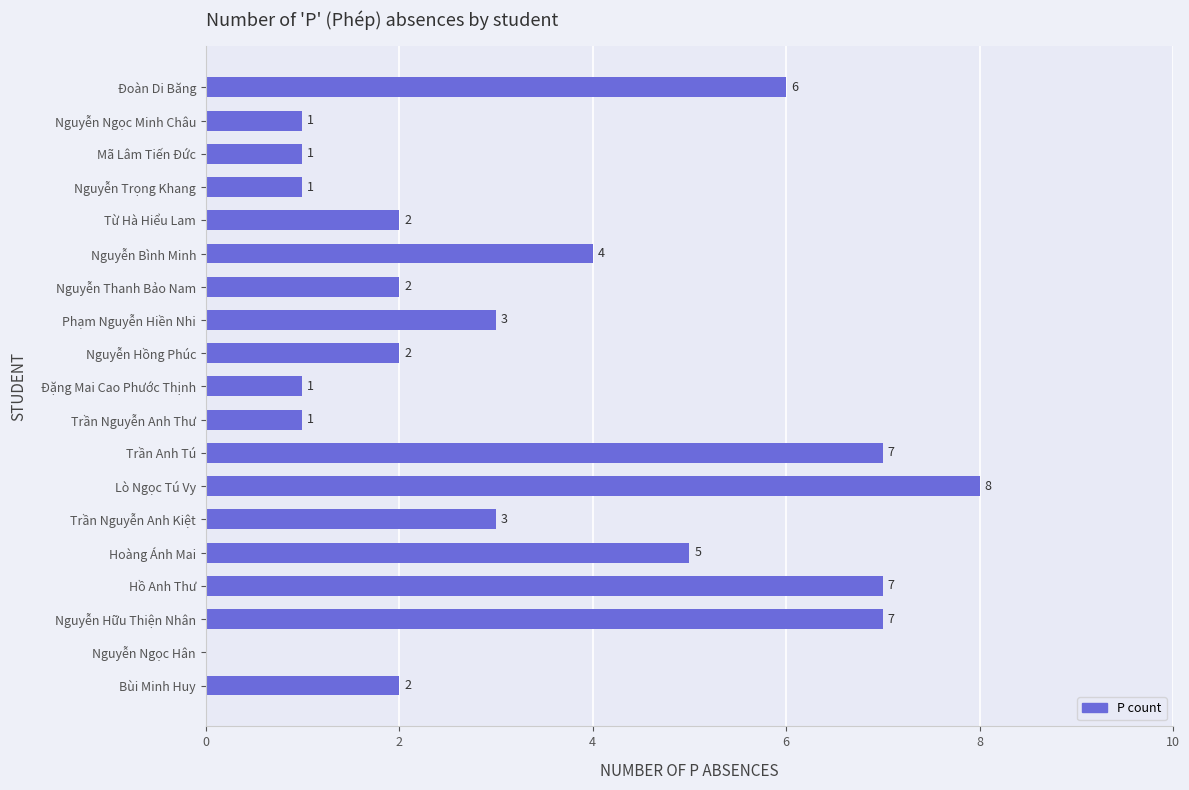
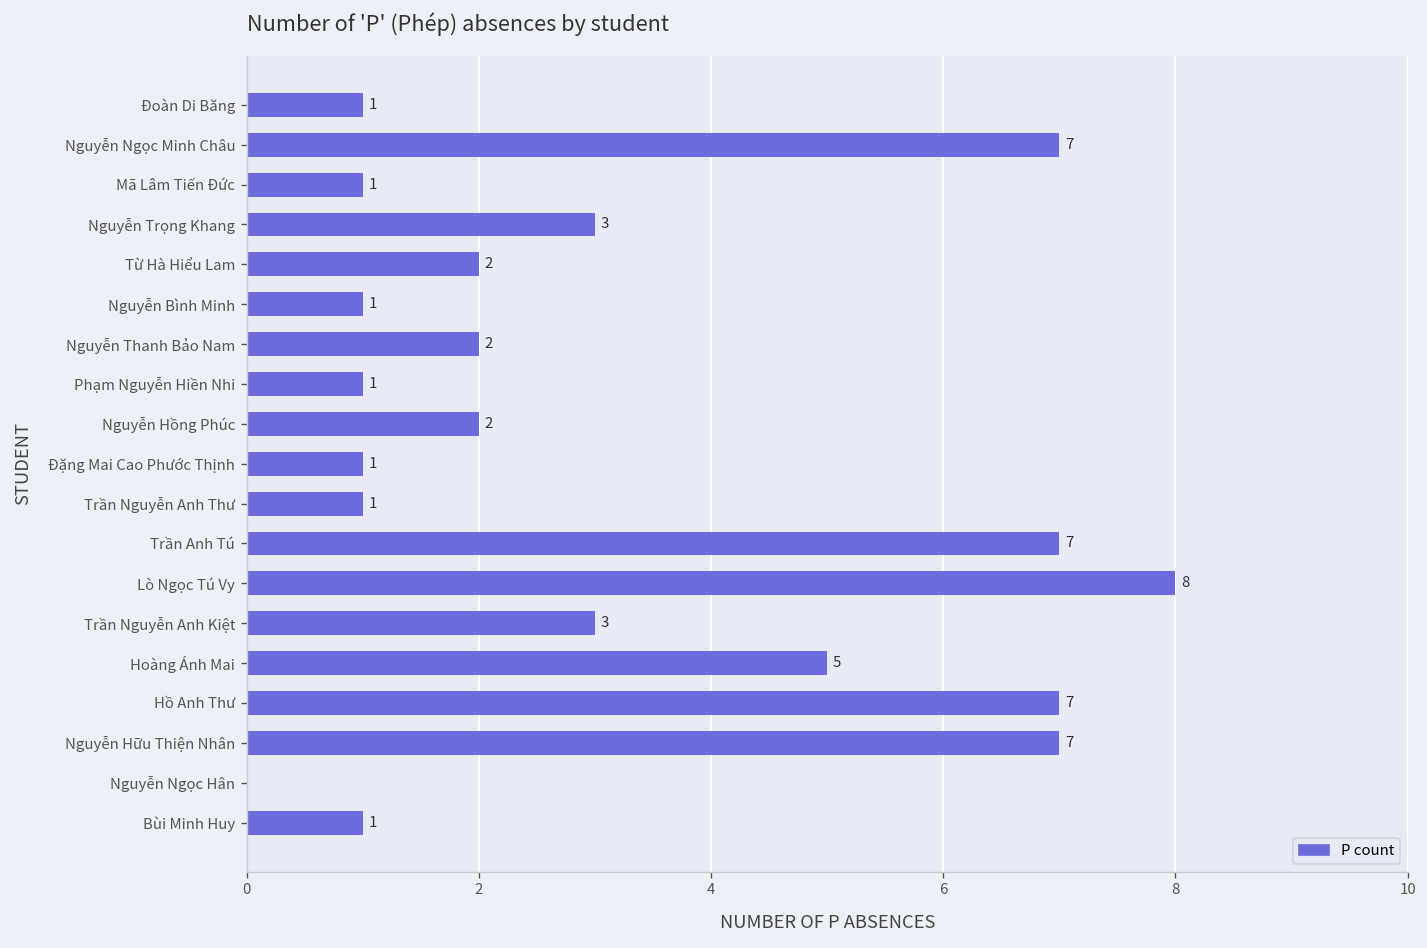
  {
-   "Đoàn Di Băng": 6,
-   "Nguyễn Ngọc Minh Châu": 1,
+   "Đoàn Di Băng": 1,
+   "Nguyễn Ngọc Minh Châu": 7,
    "Mã Lâm Tiến Đức": 1,
-   "Nguyễn Trọng Khang": 1,
+   "Nguyễn Trọng Khang": 3,
    "Từ Hà Hiểu Lam": 2,
-   "Nguyễn Bình Minh": 4,
+   "Nguyễn Bình Minh": 1,
    "Nguyễn Thanh Bảo Nam": 2,
-   "Phạm Nguyễn Hiền Nhi": 3,
+   "Phạm Nguyễn Hiền Nhi": 1,
    "Nguyễn Hồng Phúc": 2,
    "Đặng Mai Cao Phước Thịnh": 1,
    "Trần Nguyễn Anh Thư": 1,
    "Trần Anh Tú": 7,
    "Lò Ngọc Tú Vy": 8,
    "Trần Nguyễn Anh Kiệt": 3,
    "Hoàng Ánh Mai": 5,
    "Hồ Anh Thư": 7,
    "Nguyễn Hữu Thiện Nhân": 7,
-   "Bùi Minh Huy": 2
+   "Bùi Minh Huy": 1
  }
